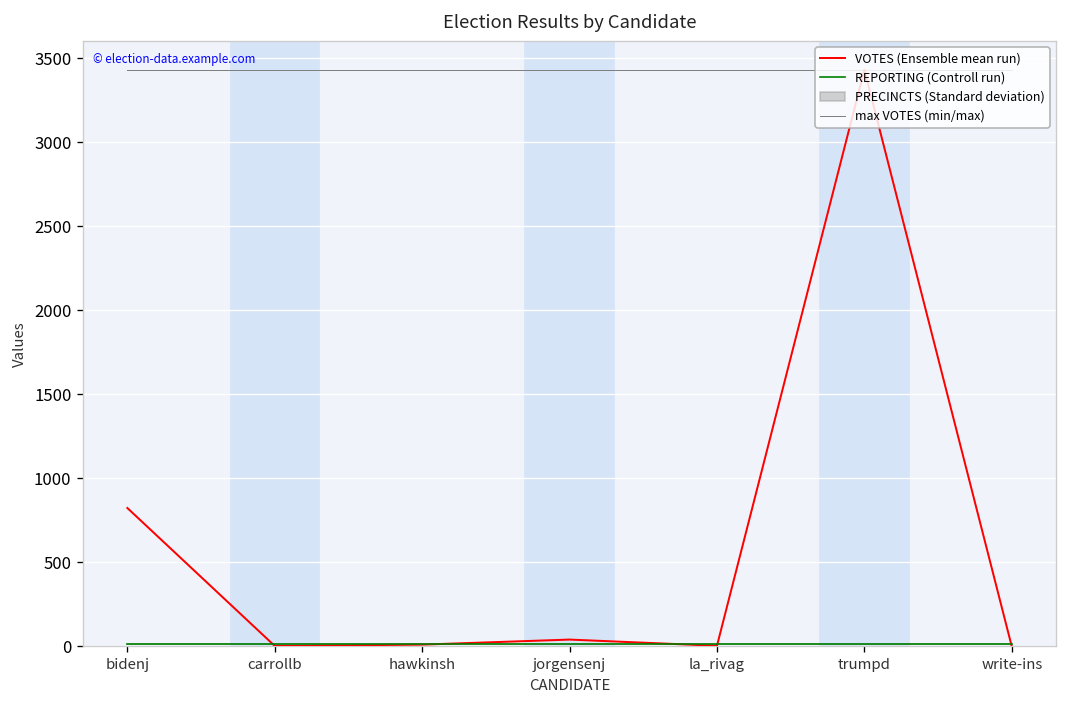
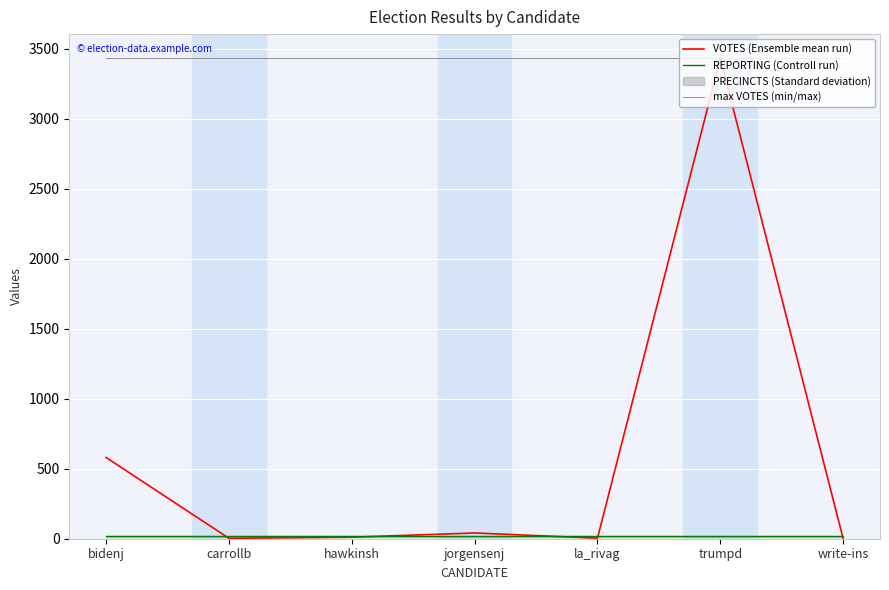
  {
    "VOTES (Ensemble mean run)": {
-     "bidenj": 820,
+     "bidenj": 580,
      "jorgensenj": 40
    }
  }
